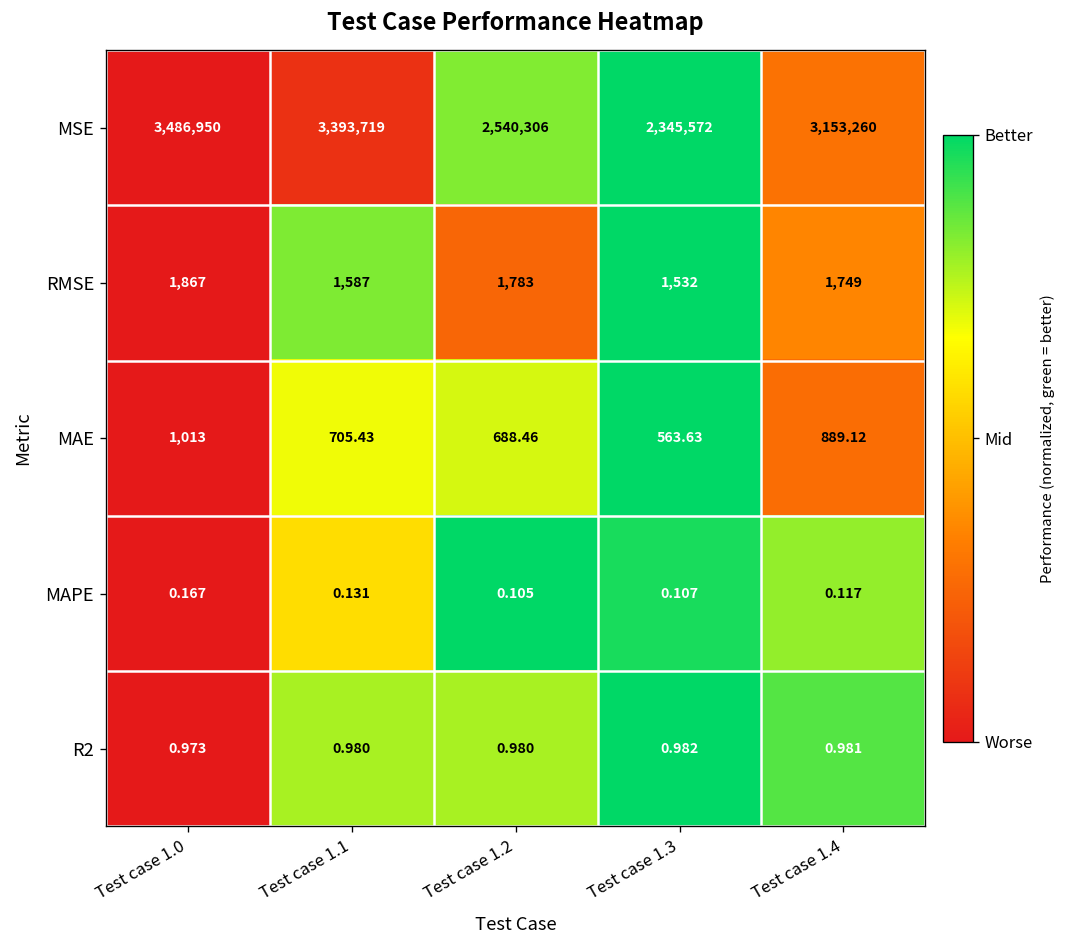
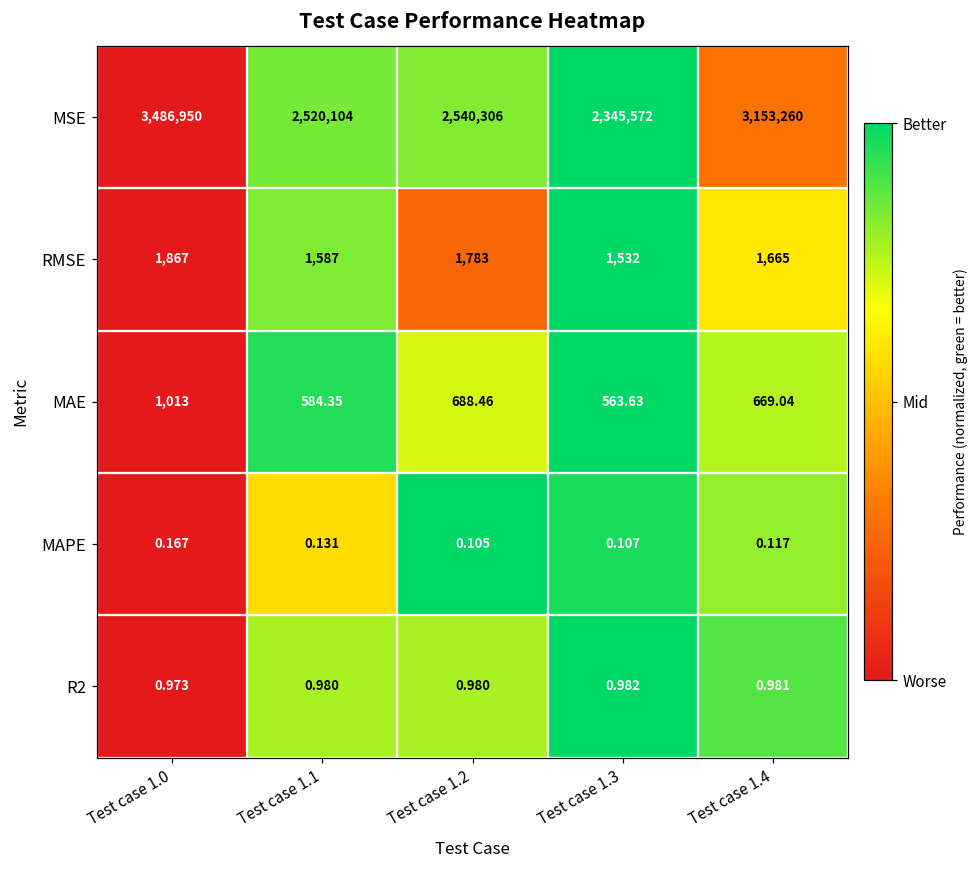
  {
    "MSE": {
      "Test case 1.0": "3,486,950",
-     "Test case 1.1": "3,393,719",
+     "Test case 1.1": "2,520,104",
      "Test case 1.2": "2,540,306",
      "Test case 1.3": "2,345,572",
      "Test case 1.4": "3,153,260"
    },
    "RMSE": {
      "Test case 1.0": "1,867",
      "Test case 1.1": "1,587",
      "Test case 1.2": "1,783",
      "Test case 1.3": "1,532",
-     "Test case 1.4": "1,749"
+     "Test case 1.4": "1,665"
    },
    "MAE": {
      "Test case 1.0": "1,013",
-     "Test case 1.1": "705.43",
+     "Test case 1.1": "584.35",
      "Test case 1.2": "688.46",
      "Test case 1.3": "563.63",
-     "Test case 1.4": "889.12"
+     "Test case 1.4": "669.04"
    },
    "MAPE": {
      "Test case 1.0": "0.167",
      "Test case 1.1": "0.131",
      "Test case 1.2": "0.105",
      "Test case 1.3": "0.107",
      "Test case 1.4": "0.117"
    },
    "R2": {
      "Test case 1.0": "0.973",
      "Test case 1.1": "0.980",
      "Test case 1.2": "0.980",
      "Test case 1.3": "0.982",
      "Test case 1.4": "0.981"
    }
  }
